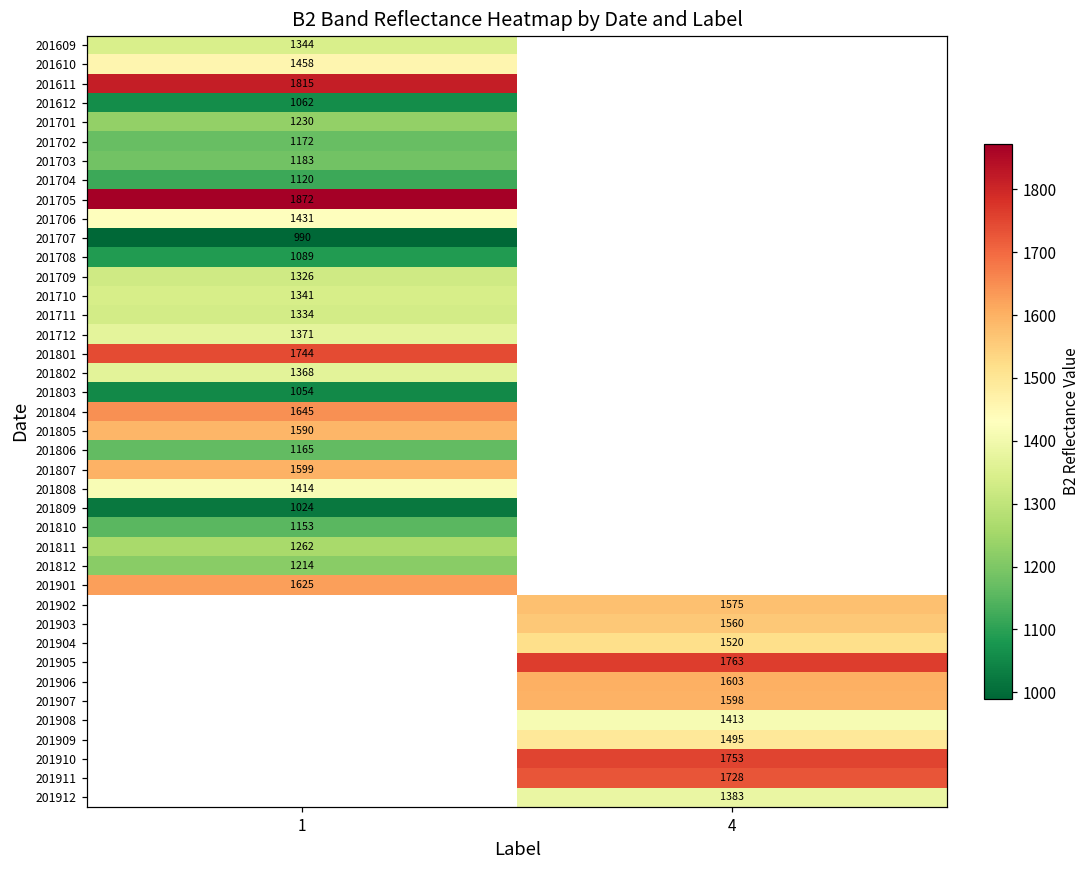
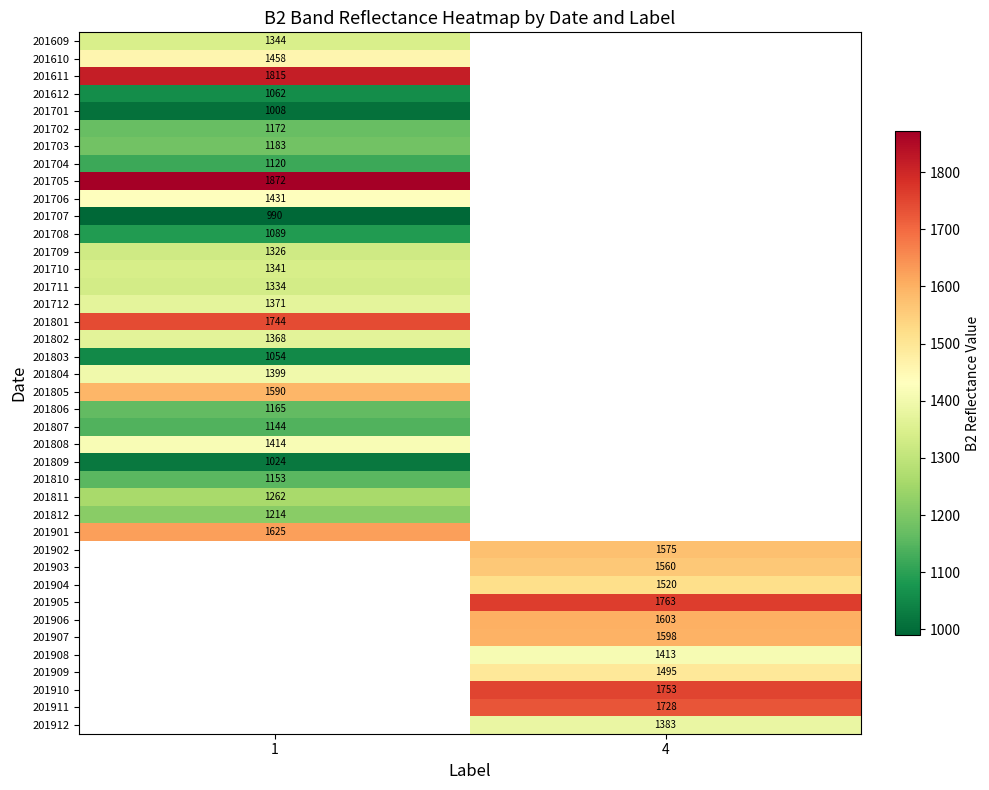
  {
    "201609": {
      "1": 1344
    },
    "201610": {
      "1": 1458
    },
    "201611": {
      "1": 1815
    },
    "201612": {
      "1": 1062
    },
    "201701": {
-     "1": 1230
+     "1": 1008
    },
    "201702": {
      "1": 1172
    },
    "201703": {
      "1": 1183
    },
    "201704": {
      "1": 1120
    },
    "201705": {
      "1": 1872
    },
    "201706": {
      "1": 1431
    },
    "201707": {
      "1": 990
    },
    "201708": {
      "1": 1089
    },
    "201709": {
      "1": 1326
    },
    "201710": {
      "1": 1341
    },
    "201711": {
      "1": 1334
    },
    "201712": {
      "1": 1371
    },
    "201801": {
      "1": 1744
    },
    "201802": {
      "1": 1368
    },
    "201803": {
      "1": 1054
    },
    "201804": {
-     "1": 1645
+     "1": 1399
    },
    "201805": {
      "1": 1590
    },
    "201806": {
      "1": 1165
    },
    "201807": {
-     "1": 1599
+     "1": 1144
    },
    "201808": {
      "1": 1414
    },
    "201809": {
      "1": 1024
    },
    "201810": {
      "1": 1153
    },
    "201811": {
      "1": 1262
    },
    "201812": {
      "1": 1214
    },
    "201901": {
      "1": 1625
    },
    "201902": {
      "4": 1575
    },
    "201903": {
      "4": 1560
    },
    "201904": {
      "4": 1520
    },
    "201905": {
      "4": 1763
    },
    "201906": {
      "4": 1603
    },
    "201907": {
      "4": 1598
    },
    "201908": {
      "4": 1413
    },
    "201909": {
      "4": 1495
    },
    "201910": {
      "4": 1753
    },
    "201911": {
      "4": 1728
    },
    "201912": {
      "4": 1383
    }
  }
